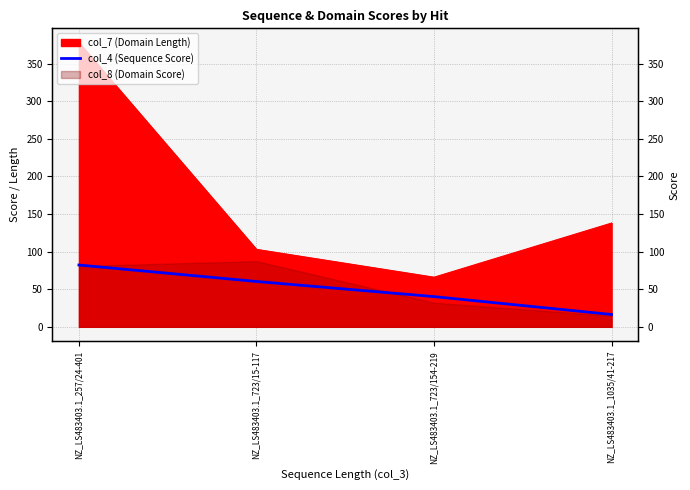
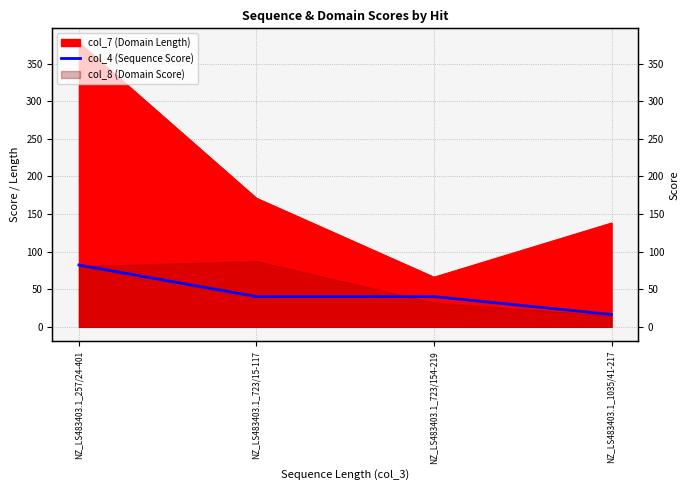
  {
    "col_7 (Domain Length)": {
-     "NZ_LS483403.1_723/15-117": 100,
+     "NZ_LS483403.1_723/15-117": 170,
      "NZ_LS483403.1_723/154-219": 70,
      "NZ_LS483403.1_1035/41-217": 140
    },
    "col_4 (Sequence Score)": {
-     "NZ_LS483403.1_723/15-117": 60,
+     "NZ_LS483403.1_723/15-117": 40,
      "NZ_LS483403.1_723/154-219": 40
    },
    "col_8 (Domain Score)": {
      "NZ_LS483403.1_723/15-117": 90,
      "NZ_LS483403.1_723/154-219": 30
    }
  }
